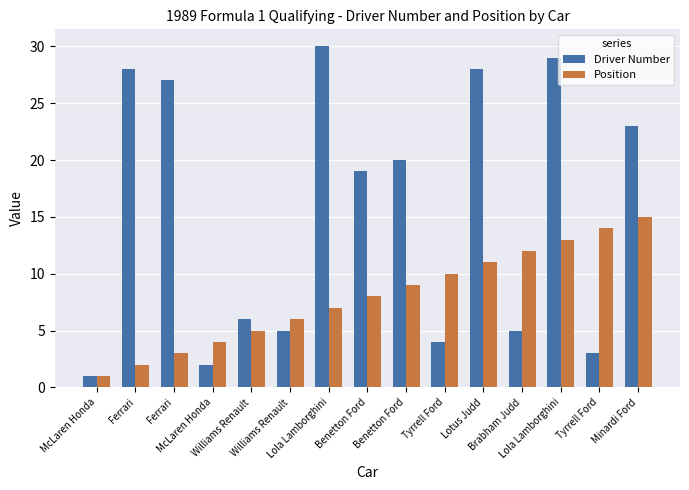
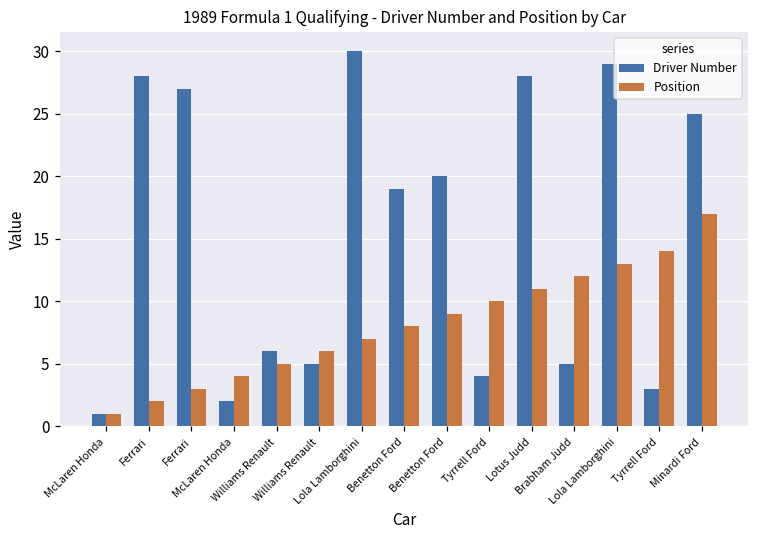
  {
    "Driver Number": {
      "Lotus Judd": 28,
      "Brabham Judd": 5,
-     "Minardi Ford": 23
+     "Minardi Ford": 25
    },
    "Position": {
      "Lotus Judd": 11,
      "Brabham Judd": 12,
-     "Minardi Ford": 15
+     "Minardi Ford": 17
    }
  }
